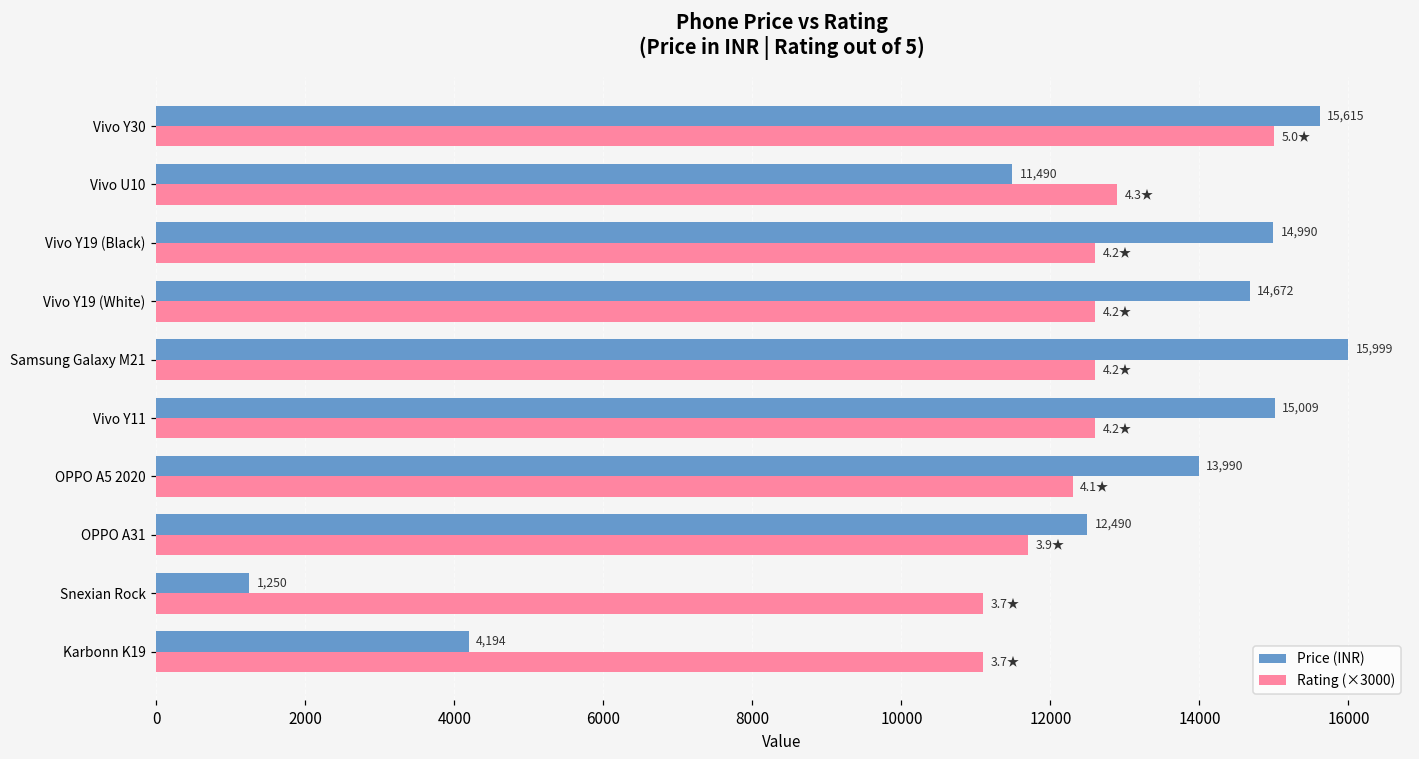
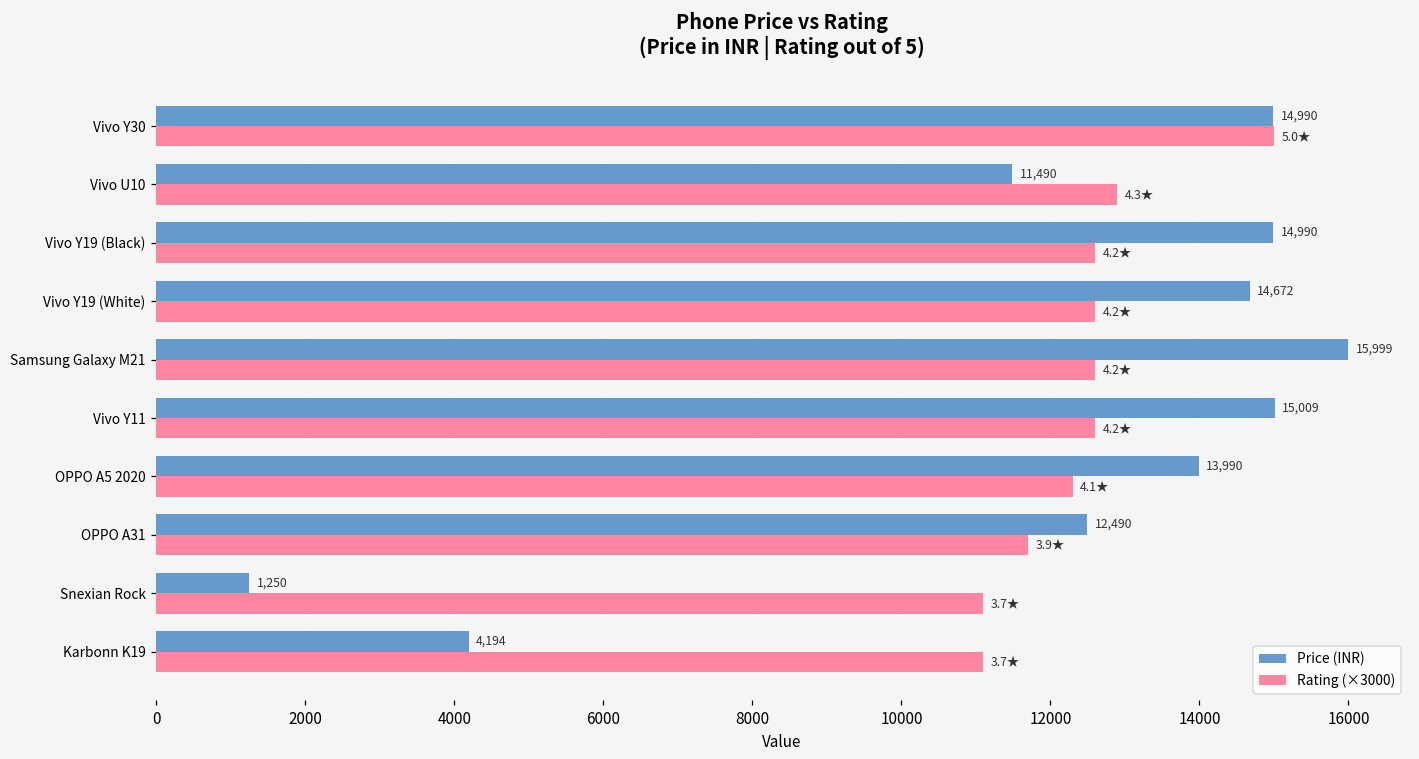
  {
    "Price (INR)": {
-     "Vivo Y30": "15,615",
+     "Vivo Y30": "14,990",
      "Vivo U10": "11,490",
      "Vivo Y19 (Black)": "14,990",
      "Vivo Y19 (White)": "14,672",
      "Samsung Galaxy M21": "15,999",
      "Vivo Y11": "15,009",
      "OPPO A5 2020": "13,990",
      "OPPO A31": "12,490",
      "Snexian Rock": "1,250",
      "Karbonn K19": "4,194"
    }
  }
